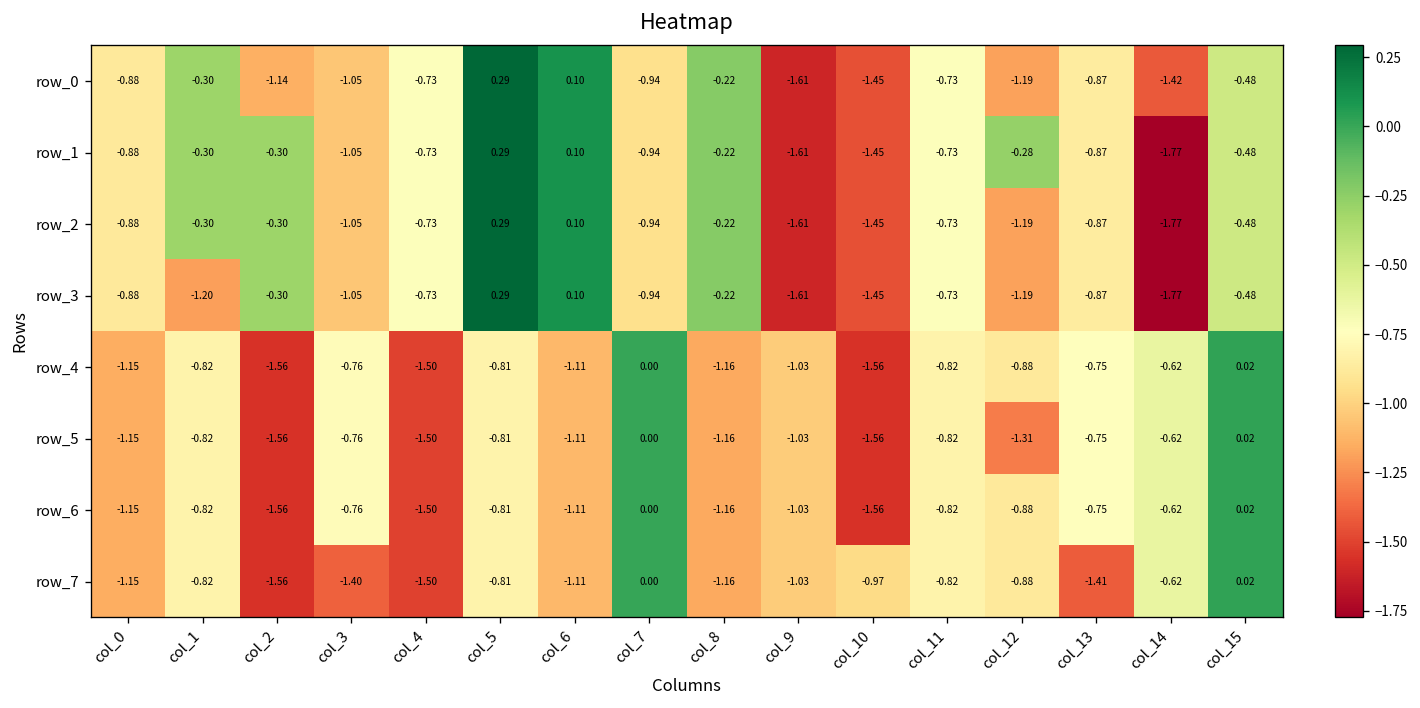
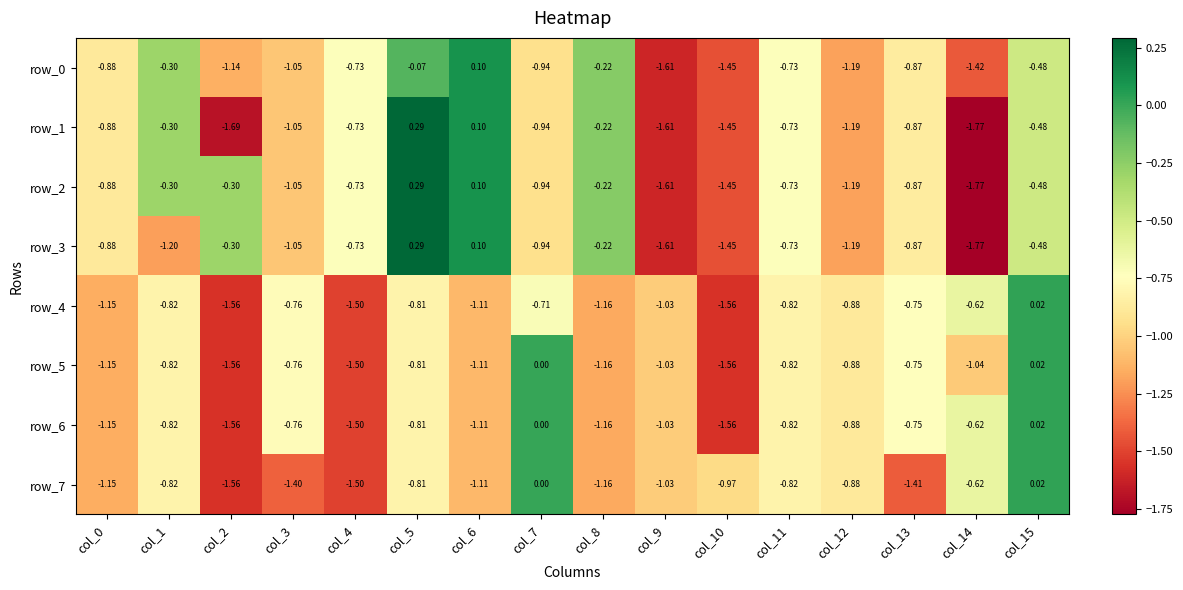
  {
    "row_0": {
      "col_0": -0.88,
      "col_1": -0.30,
      "col_2": -1.14,
      "col_3": -1.05,
      "col_4": -0.73,
-     "col_5": 0.29,
+     "col_5": -0.07,
      "col_6": 0.10,
      "col_7": -0.94,
      "col_8": -0.22,
      "col_9": -1.61,
      "col_10": -1.45,
      "col_11": -0.73,
      "col_12": -1.19,
      "col_13": -0.87,
      "col_14": -1.42,
      "col_15": -0.48
    },
    "row_1": {
      "col_0": -0.88,
      "col_1": -0.30,
-     "col_2": -0.30,
+     "col_2": -1.69,
      "col_3": -1.05,
      "col_4": -0.73,
      "col_5": 0.29,
      "col_6": 0.10,
      "col_7": -0.94,
      "col_8": -0.22,
      "col_9": -1.61,
      "col_10": -1.45,
      "col_11": -0.73,
-     "col_12": -0.28,
+     "col_12": -1.19,
      "col_13": -0.87,
      "col_14": -1.77,
      "col_15": -0.48
    },
    "row_2": {
      "col_0": -0.88,
      "col_1": -0.30,
      "col_2": -0.30,
      "col_3": -1.05,
      "col_4": -0.73,
      "col_5": 0.29,
      "col_6": 0.10,
      "col_7": -0.94,
      "col_8": -0.22,
      "col_9": -1.61,
      "col_10": -1.45,
      "col_11": -0.73,
      "col_12": -1.19,
      "col_13": -0.87,
      "col_14": -1.77,
      "col_15": -0.48
    },
    "row_3": {
      "col_0": -0.88,
      "col_1": -1.20,
      "col_2": -0.30,
      "col_3": -1.05,
      "col_4": -0.73,
      "col_5": 0.29,
      "col_6": 0.10,
      "col_7": -0.94,
      "col_8": -0.22,
      "col_9": -1.61,
      "col_10": -1.45,
      "col_11": -0.73,
      "col_12": -1.19,
      "col_13": -0.87,
      "col_14": -1.77,
      "col_15": -0.48
    },
    "row_4": {
      "col_0": -1.15,
      "col_1": -0.82,
      "col_2": -1.56,
      "col_3": -0.76,
      "col_4": -1.50,
      "col_5": -0.81,
      "col_6": -1.11,
-     "col_7": 0.00,
+     "col_7": -0.71,
      "col_8": -1.16,
      "col_9": -1.03,
      "col_10": -1.56,
      "col_11": -0.82,
      "col_12": -0.88,
      "col_13": -0.75,
      "col_14": -0.62,
      "col_15": 0.02
    },
    "row_5": {
      "col_0": -1.15,
      "col_1": -0.82,
      "col_2": -1.56,
      "col_3": -0.76,
      "col_4": -1.50,
      "col_5": -0.81,
      "col_6": -1.11,
      "col_7": 0.00,
      "col_8": -1.16,
      "col_9": -1.03,
      "col_10": -1.56,
      "col_11": -0.82,
-     "col_12": -1.31,
+     "col_12": -0.88,
      "col_13": -0.75,
-     "col_14": -0.62,
+     "col_14": -1.04,
      "col_15": 0.02
    },
    "row_6": {
      "col_0": -1.15,
      "col_1": -0.82,
      "col_2": -1.56,
      "col_3": -0.76,
      "col_4": -1.50,
      "col_5": -0.81,
      "col_6": -1.11,
      "col_7": 0.00,
      "col_8": -1.16,
      "col_9": -1.03,
      "col_10": -1.56,
      "col_11": -0.82,
      "col_12": -0.88,
      "col_13": -0.75,
      "col_14": -0.62,
      "col_15": 0.02
    },
    "row_7": {
      "col_0": -1.15,
      "col_1": -0.82,
      "col_2": -1.56,
      "col_3": -1.40,
      "col_4": -1.50,
      "col_5": -0.81,
      "col_6": -1.11,
      "col_7": 0.00,
      "col_8": -1.16,
      "col_9": -1.03,
      "col_10": -0.97,
      "col_11": -0.82,
      "col_12": -0.88,
      "col_13": -1.41,
      "col_14": -0.62,
      "col_15": 0.02
    }
  }
